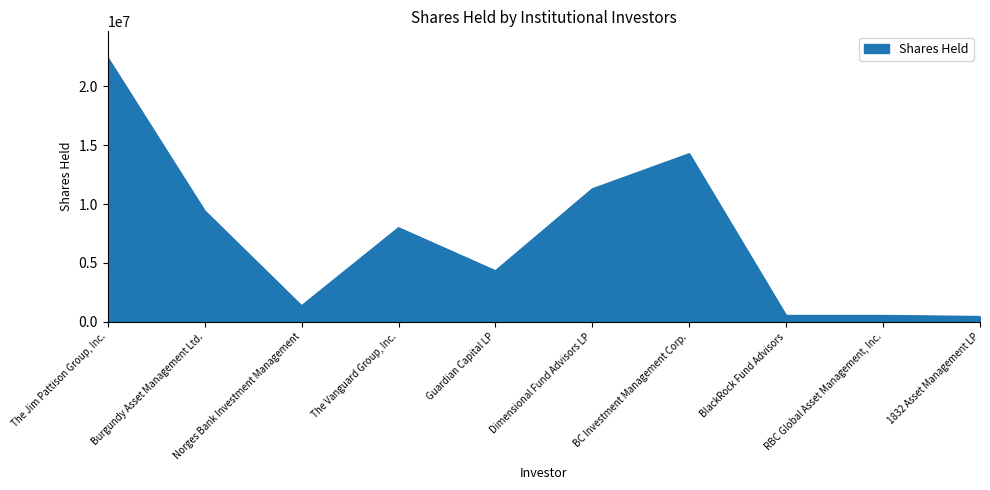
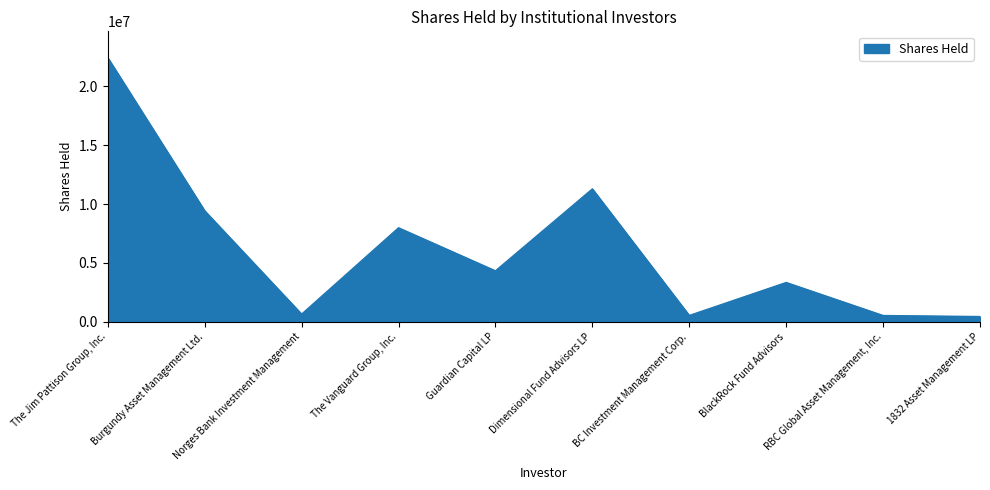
  {
    "The Jim Pattison Group, Inc.": 22400000,
    "Burgundy Asset Management Ltd.": 9400000,
-   "Norges Bank Investment Management": 1400000,
+   "Norges Bank Investment Management": 700000,
    "The Vanguard Group, Inc.": 8000000,
    "Guardian Capital LP": 4300000,
    "Dimensional Fund Advisors LP": 11300000,
-   "BC Investment Management Corp.": 14300000,
-   "BlackRock Fund Advisors": 500000,
+   "BC Investment Management Corp.": 500000,
+   "BlackRock Fund Advisors": 3300000,
    "RBC Global Asset Management, Inc.": 500000,
    "1832 Asset Management LP": 500000
  }
